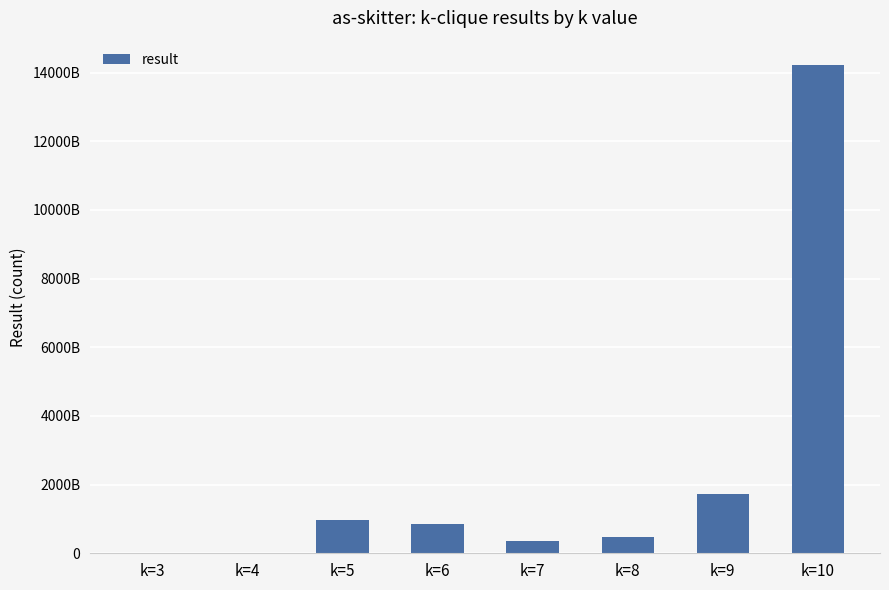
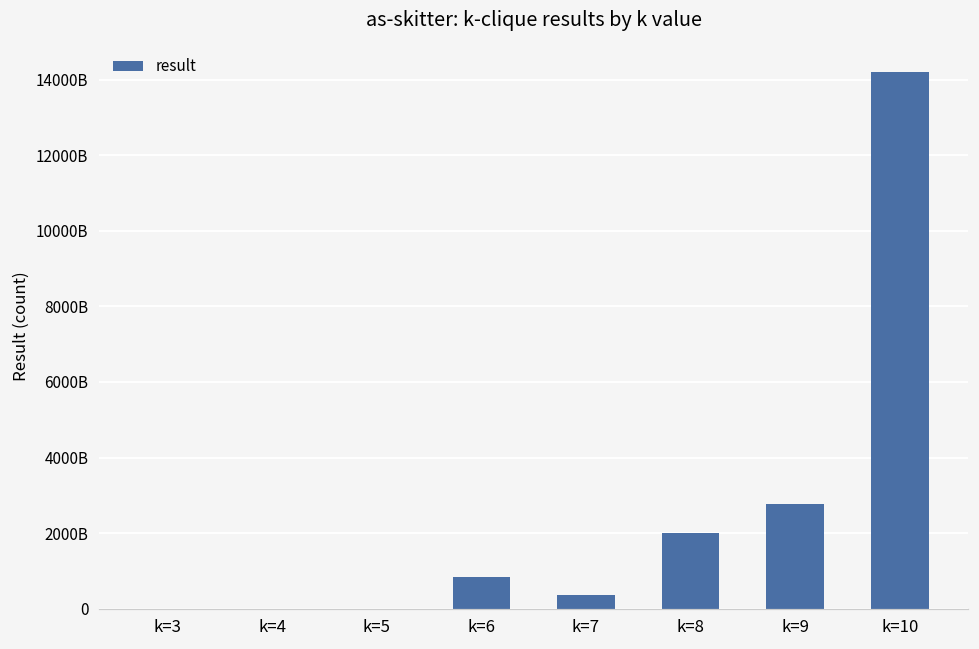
  {
-   "k=5": 1000000000000,
+   "k=5": 0,
    "k=6": 800000000000,
    "k=7": 400000000000,
-   "k=8": 500000000000,
-   "k=9": 1700000000000,
+   "k=8": 2000000000000,
+   "k=9": 2800000000000,
    "k=10": 14200000000000
  }
